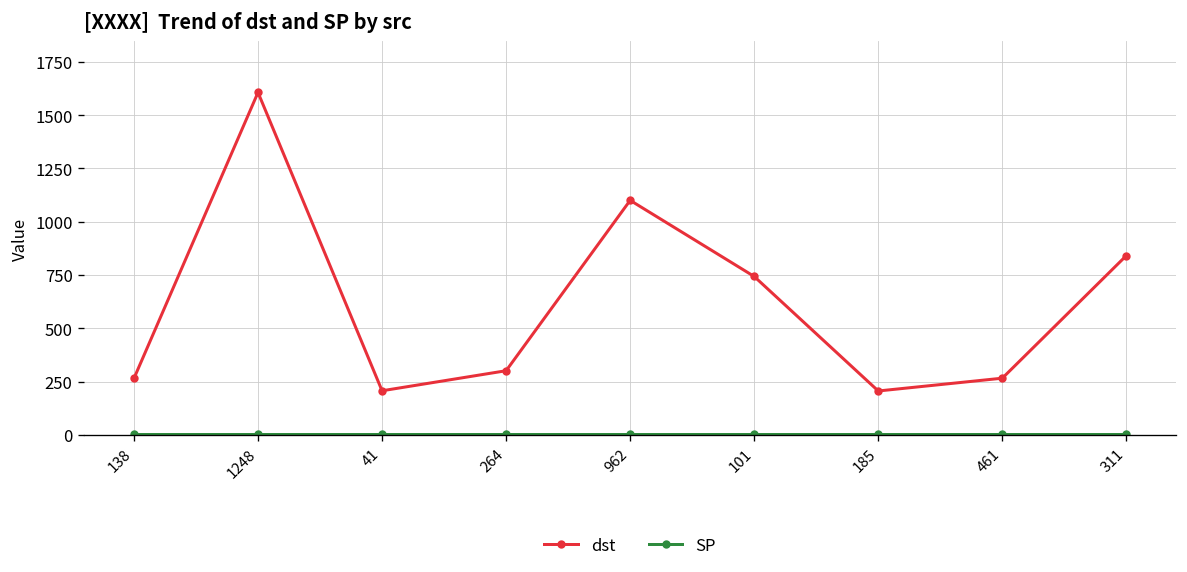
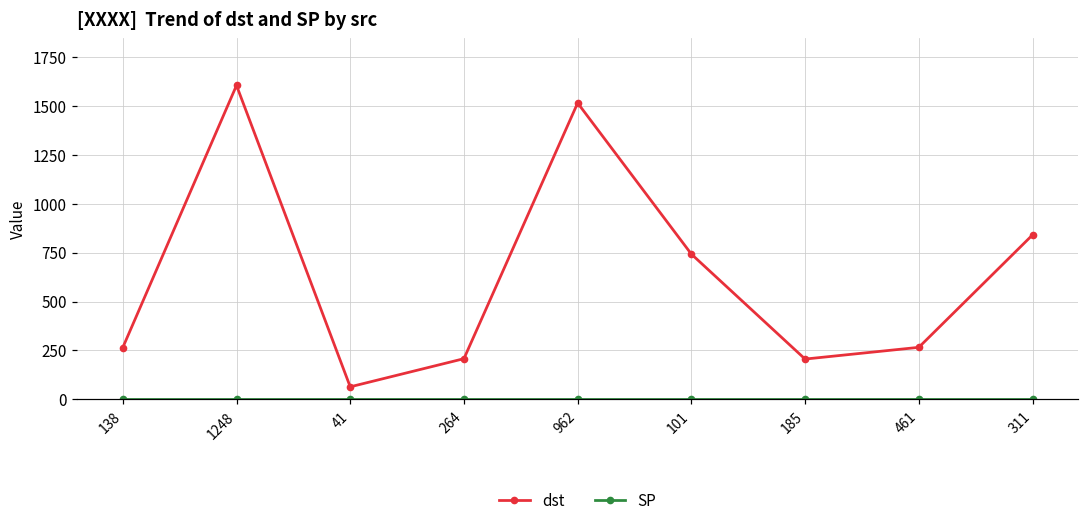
  {
    "dst": {
      "138": 270,
      "1248": 1610,
-     "41": 210,
-     "264": 300,
-     "962": 1100,
+     "41": 60,
+     "264": 210,
+     "962": 1520,
      "101": 740,
      "185": 210,
      "461": 270,
      "311": 840
    },
    "SP": {
      "138": 0,
      "1248": 0,
      "41": 0,
      "264": 0,
      "962": 0,
      "101": 0,
      "185": 0,
      "461": 0,
      "311": 0
    }
  }
